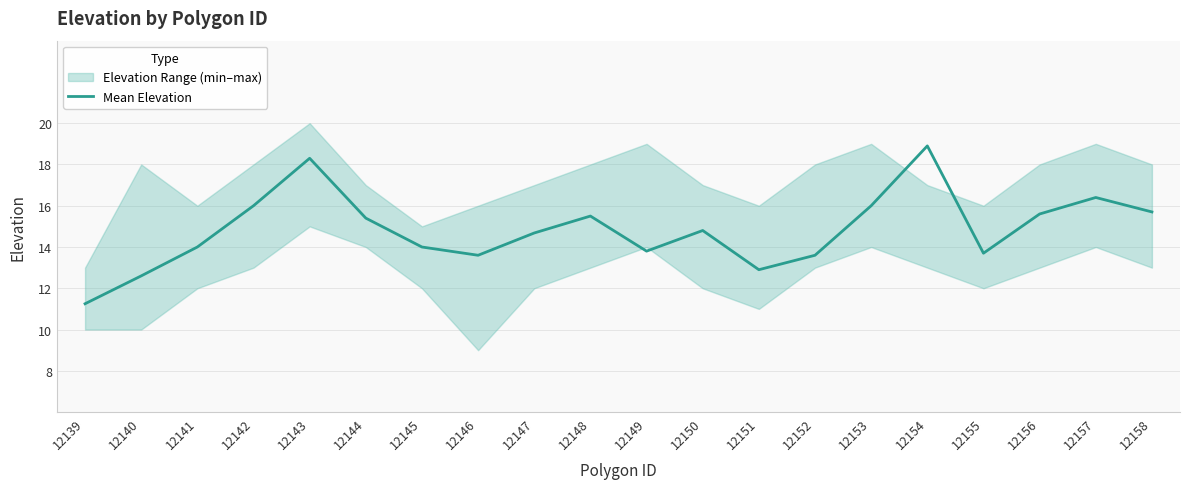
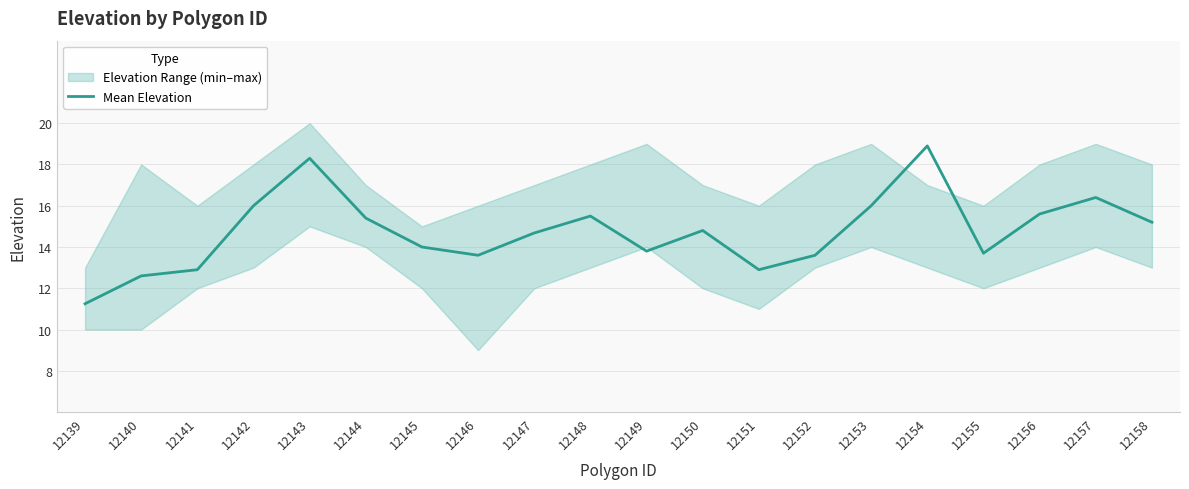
  {
    "Mean Elevation": {
      "12139": 11.3,
      "12140": 12.6,
-     "12141": 14.0,
+     "12141": 12.9,
      "12142": 16.0,
      "12143": 18.3,
      "12144": 15.4,
      "12145": 14.0,
      "12146": 13.6,
      "12147": 14.7,
      "12148": 15.5,
      "12149": 13.8,
      "12150": 14.8,
      "12151": 12.9,
      "12152": 13.6,
      "12153": 16.0,
      "12154": 18.9,
      "12155": 13.7,
      "12156": 15.6,
      "12157": 16.4,
-     "12158": 15.7
+     "12158": 15.2
    }
  }
